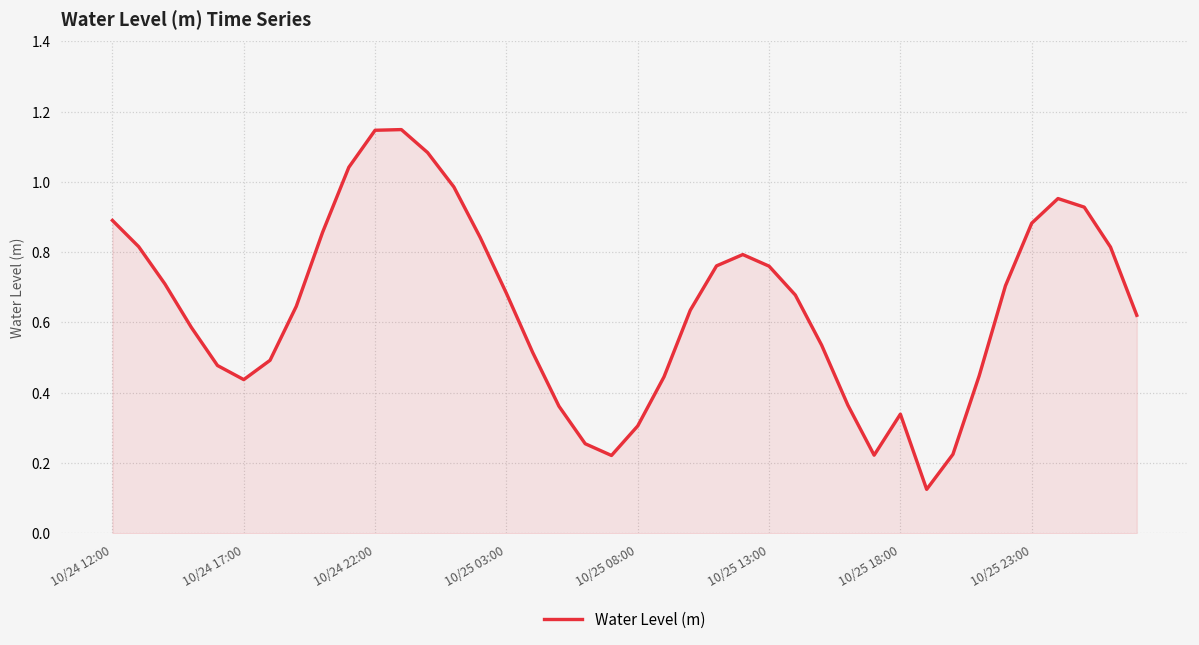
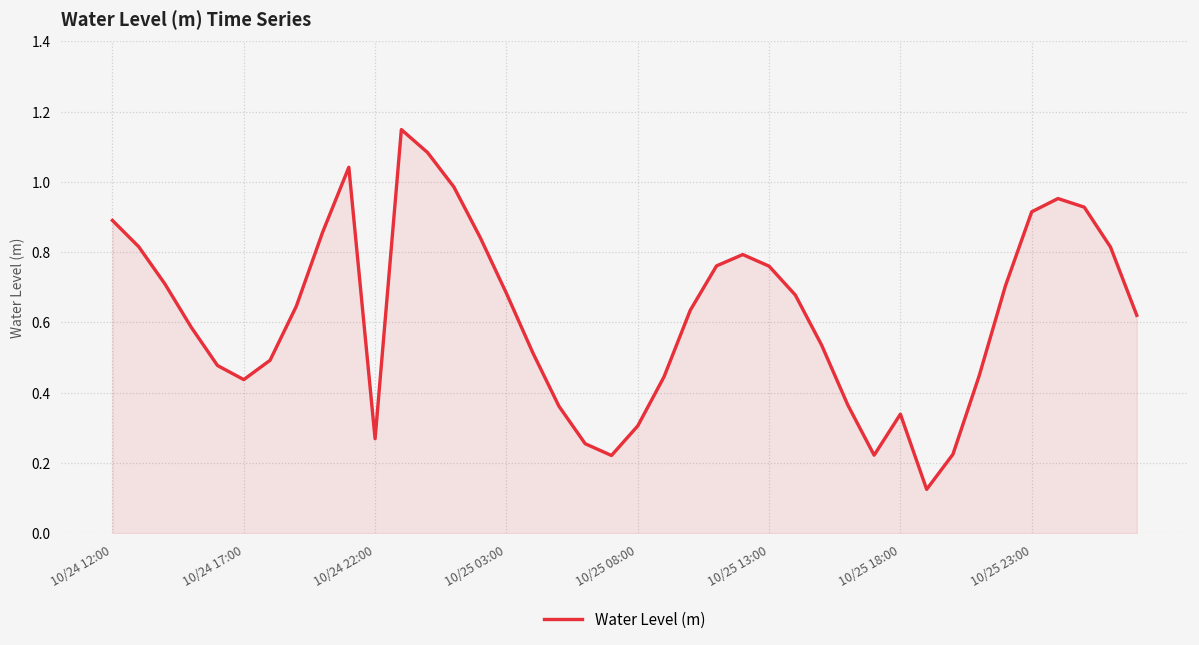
  {
    "10/24 12:00": 0.89,
    "10/24 17:00": 0.44,
-   "10/24 22:00": 1.15,
+   "10/24 22:00": 0.27,
    "10/25 03:00": 0.68,
    "10/25 08:00": 0.31,
    "10/25 13:00": 0.76,
    "10/25 18:00": 0.34,
-   "10/25 23:00": 0.88
+   "10/25 23:00": 0.91
  }
